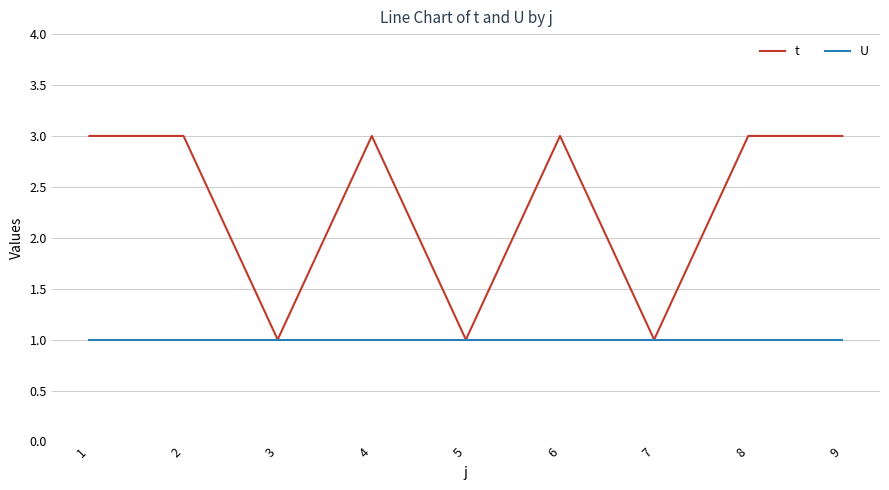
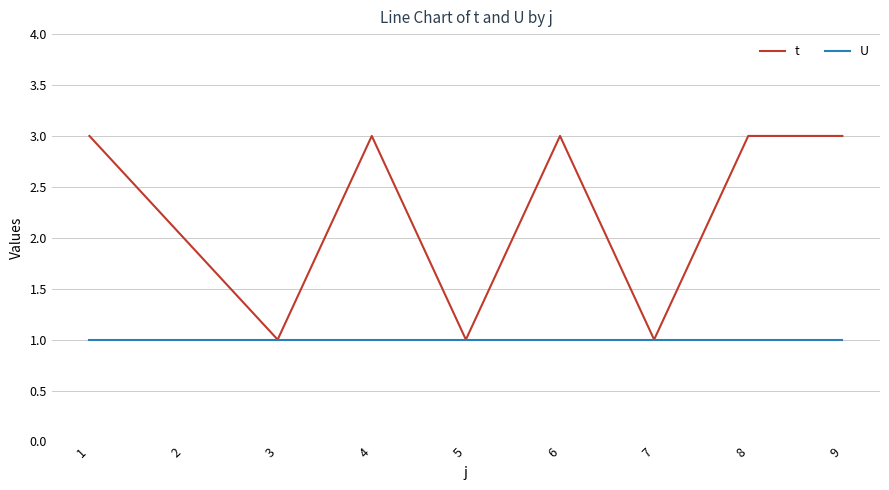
  {
    "t": {
      "1": 3,
-     "2": 3,
+     "2": 2,
      "4": 3,
      "6": 3,
      "8": 3,
      "9": 3
    },
    "U": {
      "1": 1,
      "2": 1,
      "4": 1,
      "6": 1,
      "8": 1,
      "9": 1
    }
  }
